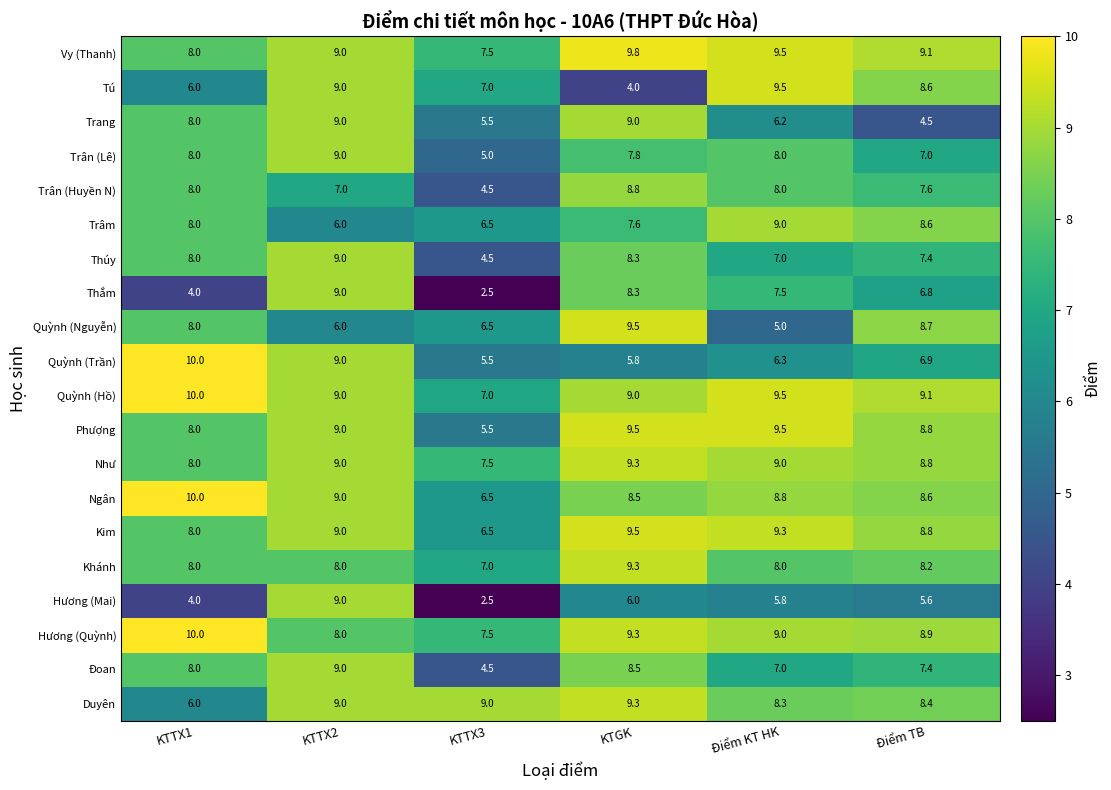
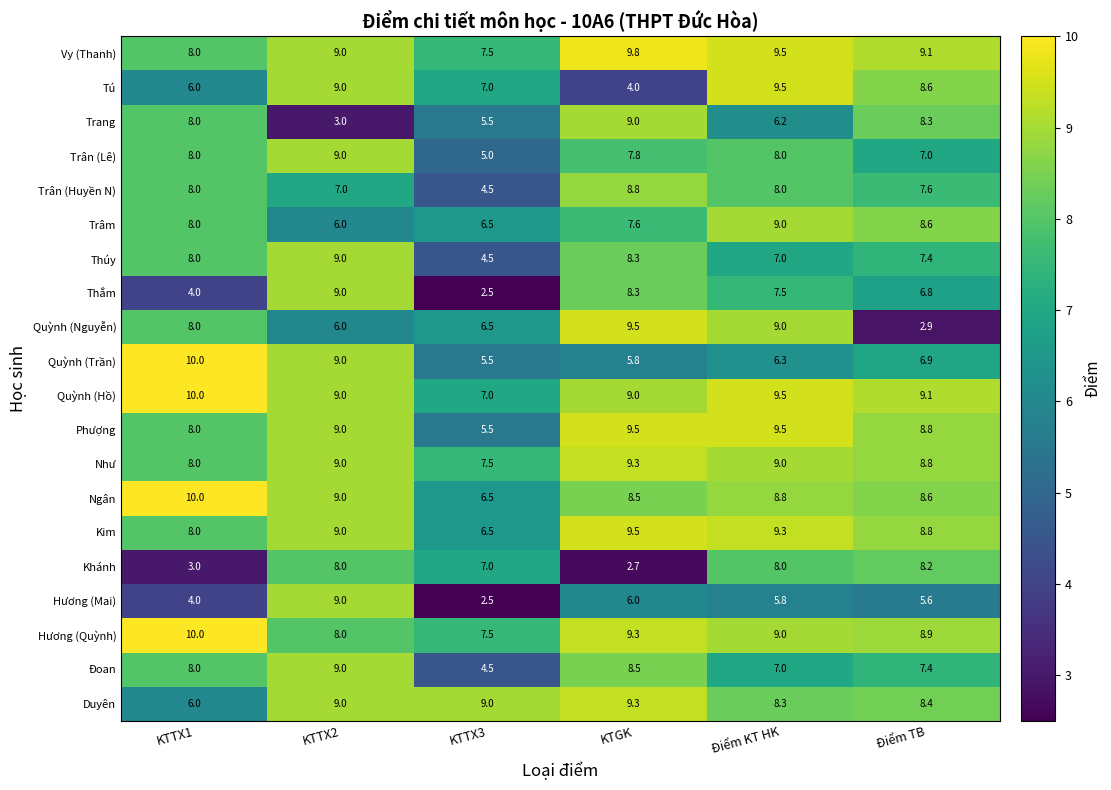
  {
    "Vy (Thanh)": {
      "KTTX1": 8.0,
      "KTTX2": 9.0,
      "KTTX3": 7.5,
      "KTGK": 9.8,
      "Điểm KT HK": 9.5,
      "Điểm TB": 9.1
    },
    "Tú": {
      "KTTX1": 6.0,
      "KTTX2": 9.0,
      "KTTX3": 7.0,
      "KTGK": 4.0,
      "Điểm KT HK": 9.5,
      "Điểm TB": 8.6
    },
    "Trang": {
      "KTTX1": 8.0,
-     "KTTX2": 9.0,
+     "KTTX2": 3.0,
      "KTTX3": 5.5,
      "KTGK": 9.0,
      "Điểm KT HK": 6.2,
-     "Điểm TB": 4.5
+     "Điểm TB": 8.3
    },
    "Trân (Lê)": {
      "KTTX1": 8.0,
      "KTTX2": 9.0,
      "KTTX3": 5.0,
      "KTGK": 7.8,
      "Điểm KT HK": 8.0,
      "Điểm TB": 7.0
    },
    "Trân (Huyền N)": {
      "KTTX1": 8.0,
      "KTTX2": 7.0,
      "KTTX3": 4.5,
      "KTGK": 8.8,
      "Điểm KT HK": 8.0,
      "Điểm TB": 7.6
    },
    "Trâm": {
      "KTTX1": 8.0,
      "KTTX2": 6.0,
      "KTTX3": 6.5,
      "KTGK": 7.6,
      "Điểm KT HK": 9.0,
      "Điểm TB": 8.6
    },
    "Thúy": {
      "KTTX1": 8.0,
      "KTTX2": 9.0,
      "KTTX3": 4.5,
      "KTGK": 8.3,
      "Điểm KT HK": 7.0,
      "Điểm TB": 7.4
    },
    "Thắm": {
      "KTTX1": 4.0,
      "KTTX2": 9.0,
      "KTTX3": 2.5,
      "KTGK": 8.3,
      "Điểm KT HK": 7.5,
      "Điểm TB": 6.8
    },
    "Quỳnh (Nguyễn)": {
      "KTTX1": 8.0,
      "KTTX2": 6.0,
      "KTTX3": 6.5,
      "KTGK": 9.5,
-     "Điểm KT HK": 5.0,
-     "Điểm TB": 8.7
+     "Điểm KT HK": 9.0,
+     "Điểm TB": 2.9
    },
    "Quỳnh (Trần)": {
      "KTTX1": 10.0,
      "KTTX2": 9.0,
      "KTTX3": 5.5,
      "KTGK": 5.8,
      "Điểm KT HK": 6.3,
      "Điểm TB": 6.9
    },
    "Quỳnh (Hồ)": {
      "KTTX1": 10.0,
      "KTTX2": 9.0,
      "KTTX3": 7.0,
      "KTGK": 9.0,
      "Điểm KT HK": 9.5,
      "Điểm TB": 9.1
    },
    "Phượng": {
      "KTTX1": 8.0,
      "KTTX2": 9.0,
      "KTTX3": 5.5,
      "KTGK": 9.5,
      "Điểm KT HK": 9.5,
      "Điểm TB": 8.8
    },
    "Như": {
      "KTTX1": 8.0,
      "KTTX2": 9.0,
      "KTTX3": 7.5,
      "KTGK": 9.3,
      "Điểm KT HK": 9.0,
      "Điểm TB": 8.8
    },
    "Ngân": {
      "KTTX1": 10.0,
      "KTTX2": 9.0,
      "KTTX3": 6.5,
      "KTGK": 8.5,
      "Điểm KT HK": 8.8,
      "Điểm TB": 8.6
    },
    "Kim": {
      "KTTX1": 8.0,
      "KTTX2": 9.0,
      "KTTX3": 6.5,
      "KTGK": 9.5,
      "Điểm KT HK": 9.3,
      "Điểm TB": 8.8
    },
    "Khánh": {
-     "KTTX1": 8.0,
+     "KTTX1": 3.0,
      "KTTX2": 8.0,
      "KTTX3": 7.0,
-     "KTGK": 9.3,
+     "KTGK": 2.7,
      "Điểm KT HK": 8.0,
      "Điểm TB": 8.2
    },
    "Hương (Mai)": {
      "KTTX1": 4.0,
      "KTTX2": 9.0,
      "KTTX3": 2.5,
      "KTGK": 6.0,
      "Điểm KT HK": 5.8,
      "Điểm TB": 5.6
    },
    "Hương (Quỳnh)": {
      "KTTX1": 10.0,
      "KTTX2": 8.0,
      "KTTX3": 7.5,
      "KTGK": 9.3,
      "Điểm KT HK": 9.0,
      "Điểm TB": 8.9
    },
    "Đoan": {
      "KTTX1": 8.0,
      "KTTX2": 9.0,
      "KTTX3": 4.5,
      "KTGK": 8.5,
      "Điểm KT HK": 7.0,
      "Điểm TB": 7.4
    },
    "Duyên": {
      "KTTX1": 6.0,
      "KTTX2": 9.0,
      "KTTX3": 9.0,
      "KTGK": 9.3,
      "Điểm KT HK": 8.3,
      "Điểm TB": 8.4
    }
  }
